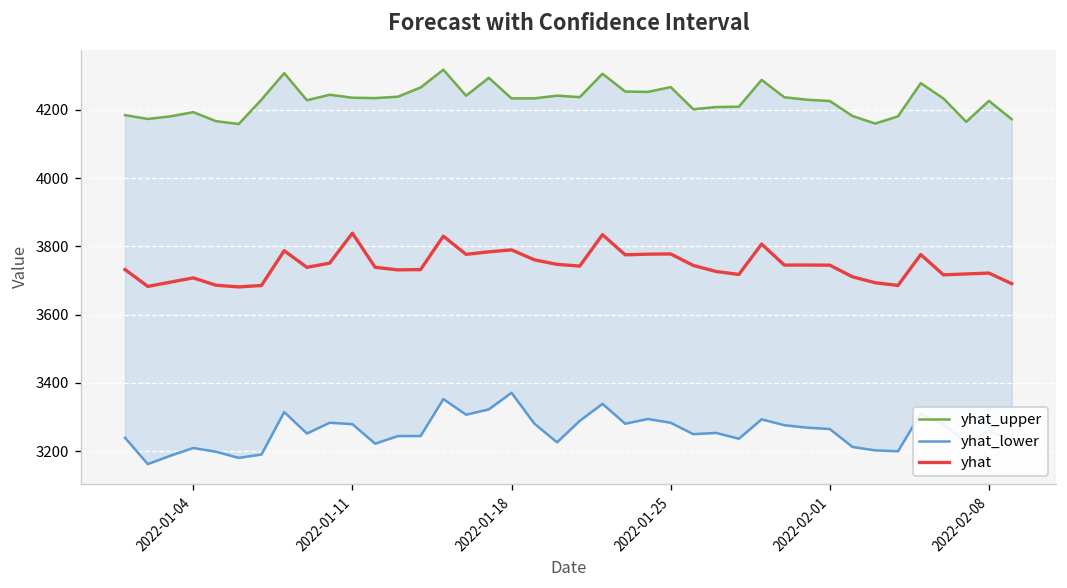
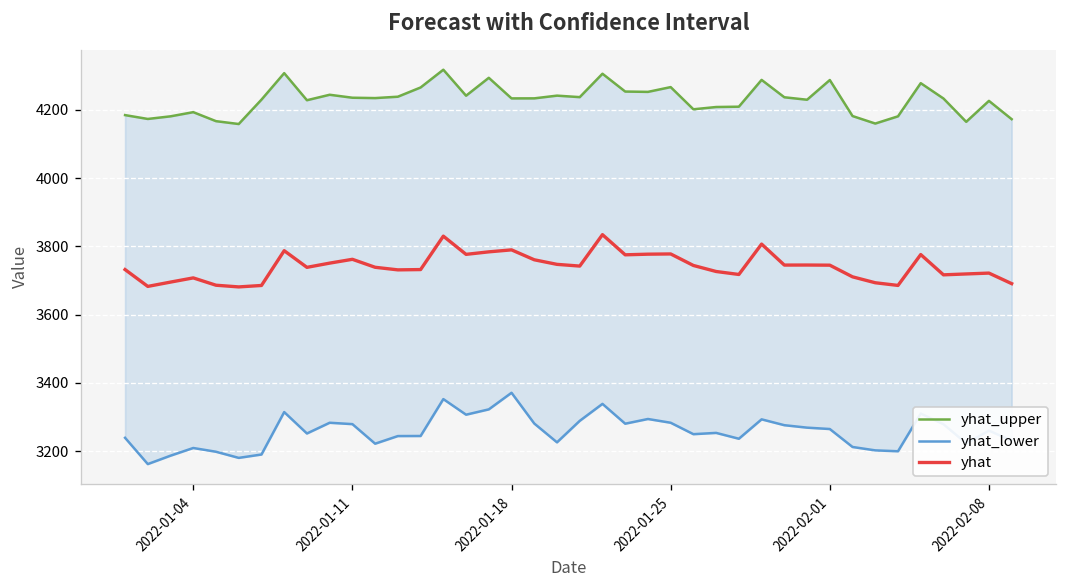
  {
    "yhat_upper": {
      "2022-01-04": 4190,
      "2022-01-11": 4240,
      "2022-01-18": 4230,
      "2022-01-25": 4270,
-     "2022-02-01": 4230,
+     "2022-02-01": 4290,
      "2022-02-08": 4230
    },
    "yhat_lower": {
      "2022-01-04": 3210,
      "2022-01-11": 3280,
      "2022-01-18": 3370,
      "2022-01-25": 3280,
      "2022-02-01": 3260
    },
    "yhat": {
      "2022-01-04": 3710,
-     "2022-01-11": 3840,
+     "2022-01-11": 3760,
      "2022-01-18": 3790,
      "2022-01-25": 3780,
      "2022-02-01": 3740,
      "2022-02-08": 3720
    }
  }
